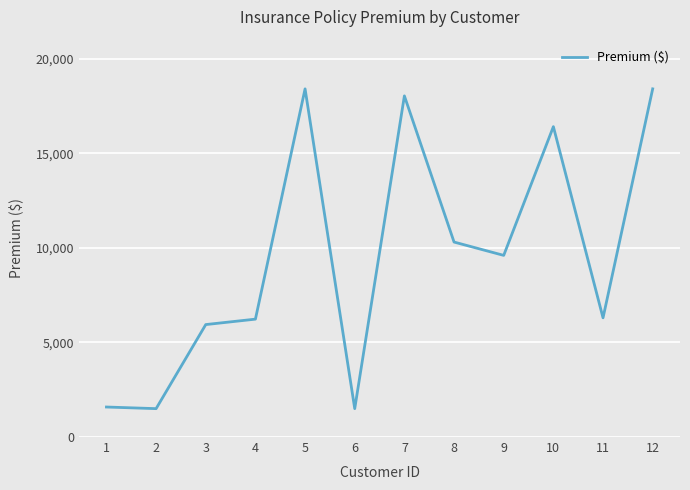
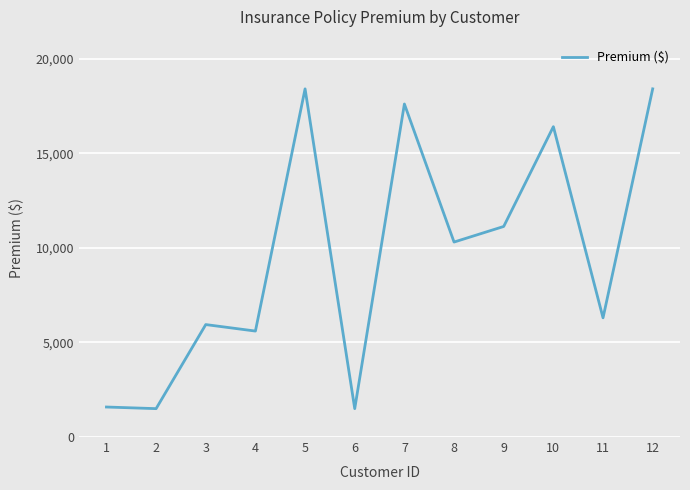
  {
    "1": "1,600",
    "2": "1,500",
    "3": "5,900",
-   "4": "6,200",
+   "4": "5,600",
    "5": "18,400",
    "6": "1,500",
-   "7": "18,000",
+   "7": "17,600",
    "8": "10,300",
-   "9": "9,600",
+   "9": "11,100",
    "10": "16,400",
    "11": "6,300",
    "12": "18,400"
  }
